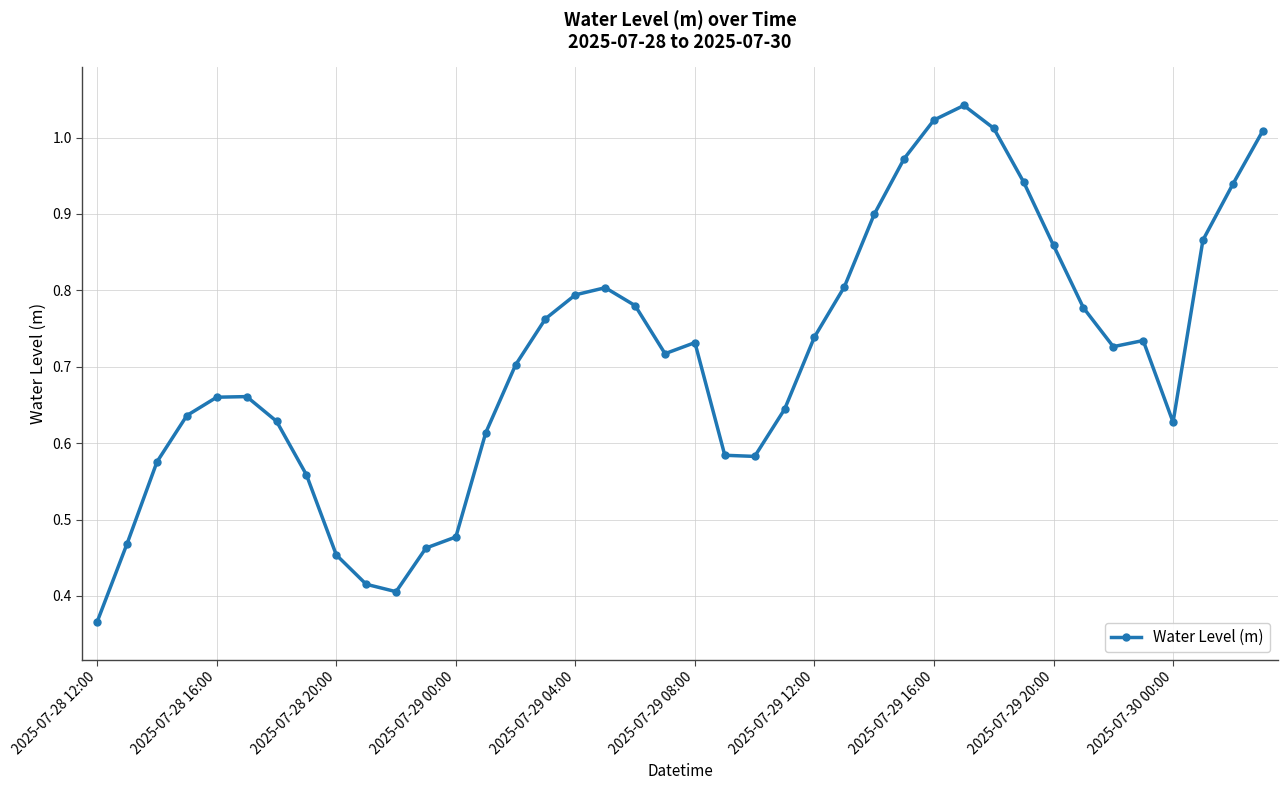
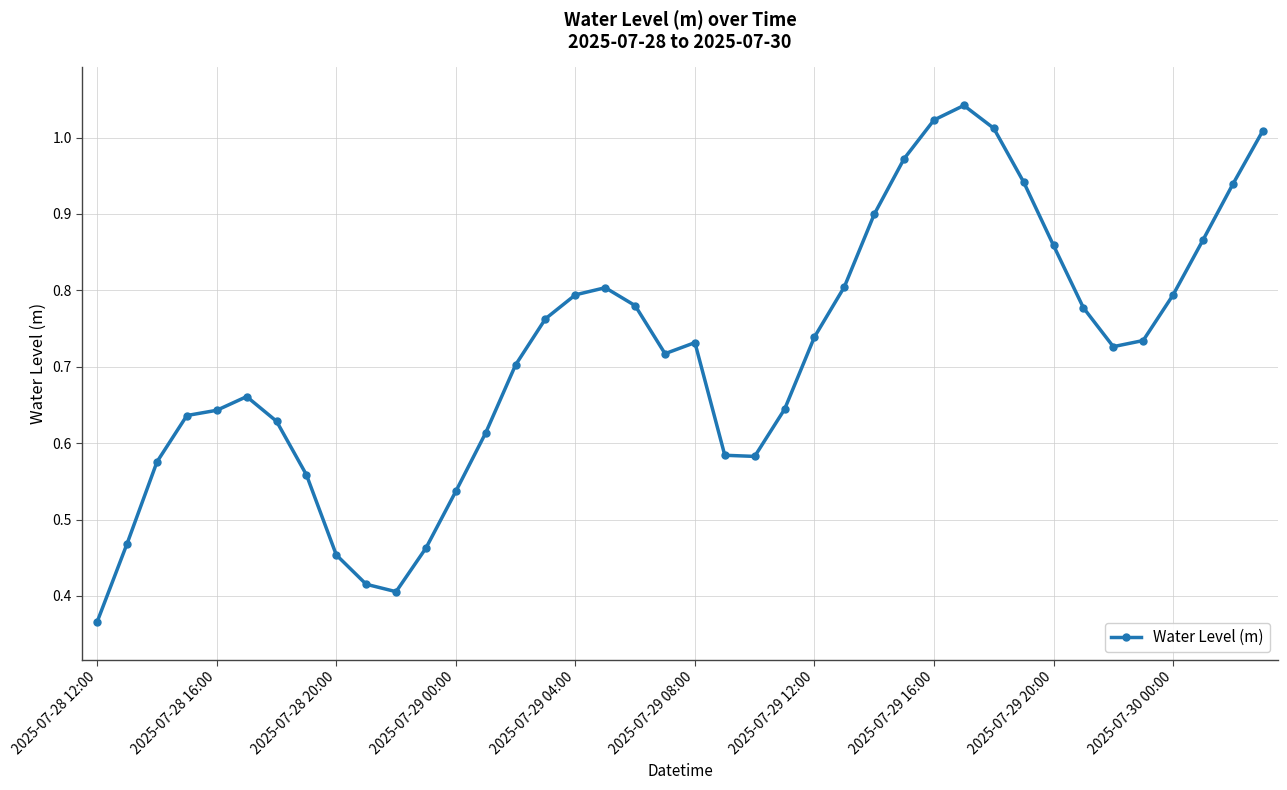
  {
    "2025-07-28 12:00": 0.37,
-   "2025-07-28 16:00": 0.66,
+   "2025-07-28 16:00": 0.64,
    "2025-07-28 20:00": 0.45,
-   "2025-07-29 00:00": 0.48,
+   "2025-07-29 00:00": 0.54,
    "2025-07-29 04:00": 0.79,
    "2025-07-29 08:00": 0.73,
    "2025-07-29 12:00": 0.74,
    "2025-07-29 16:00": 1.02,
    "2025-07-29 20:00": 0.86,
-   "2025-07-30 00:00": 0.63
+   "2025-07-30 00:00": 0.79
  }
